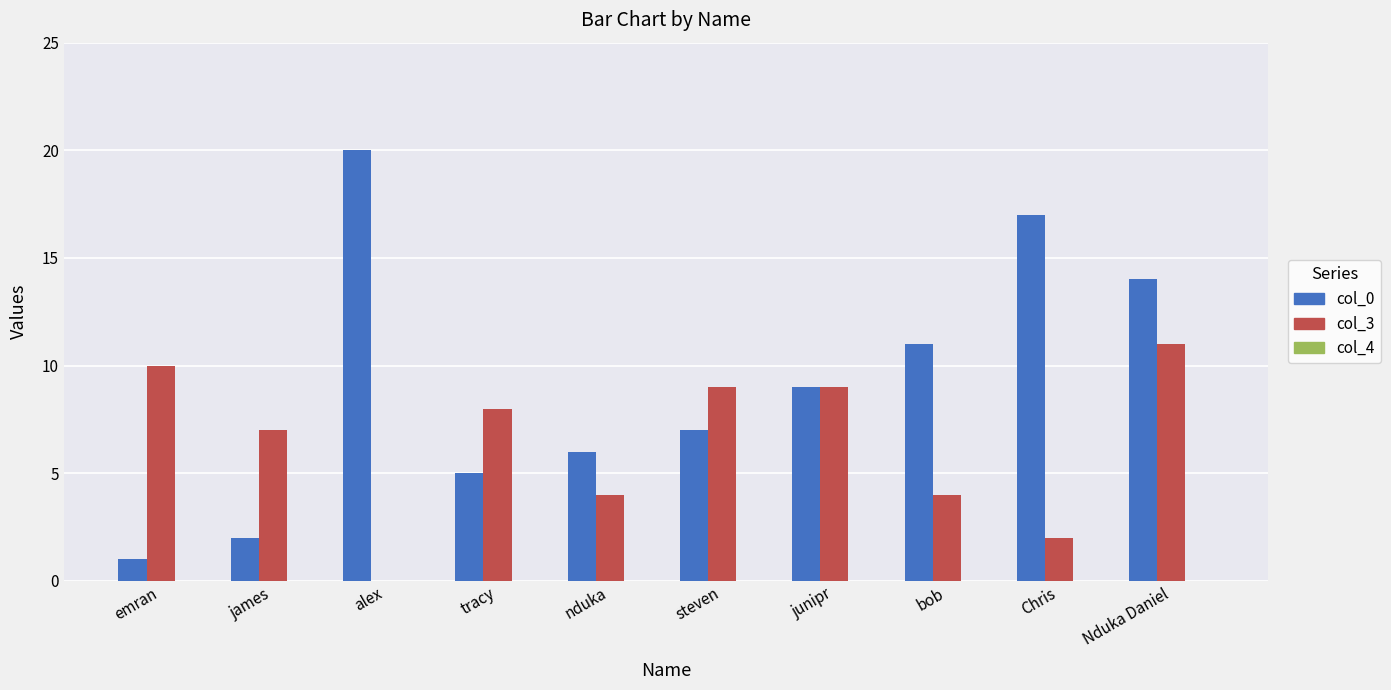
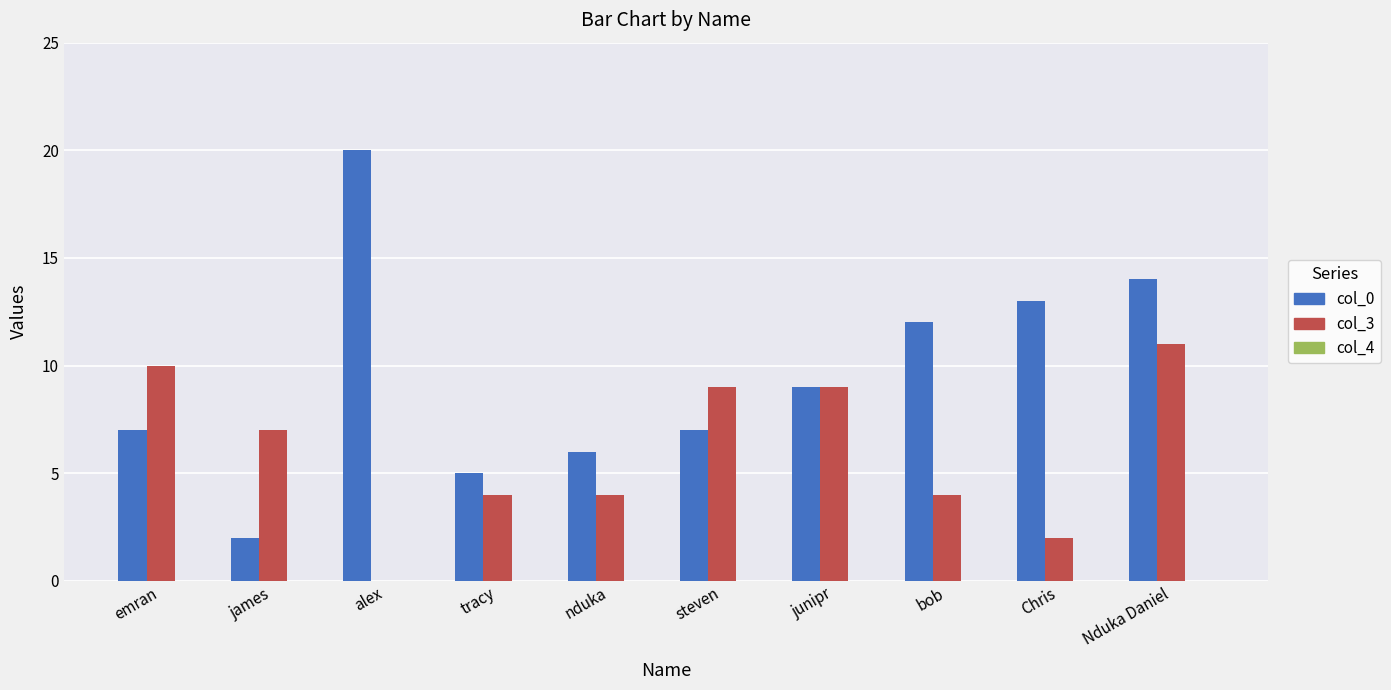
  {
    "col_0": {
-     "emran": 1,
+     "emran": 7,
      "james": 2,
      "alex": 20,
      "tracy": 5,
      "nduka": 6,
      "steven": 7,
      "junipr": 9,
-     "bob": 11,
-     "Chris": 17,
+     "bob": 12,
+     "Chris": 13,
      "Nduka Daniel": 14
    },
    "col_3": {
      "emran": 10,
      "james": 7,
      "alex": 0,
-     "tracy": 8,
+     "tracy": 4,
      "nduka": 4,
      "steven": 9,
      "junipr": 9,
      "bob": 4,
      "Chris": 2,
      "Nduka Daniel": 11
    },
    "col_4": {
      "emran": 0,
      "james": 0,
      "alex": 0,
      "tracy": 0,
      "nduka": 0,
      "steven": 0,
      "junipr": 0,
      "bob": 0,
      "Chris": 0,
      "Nduka Daniel": 0
    }
  }
